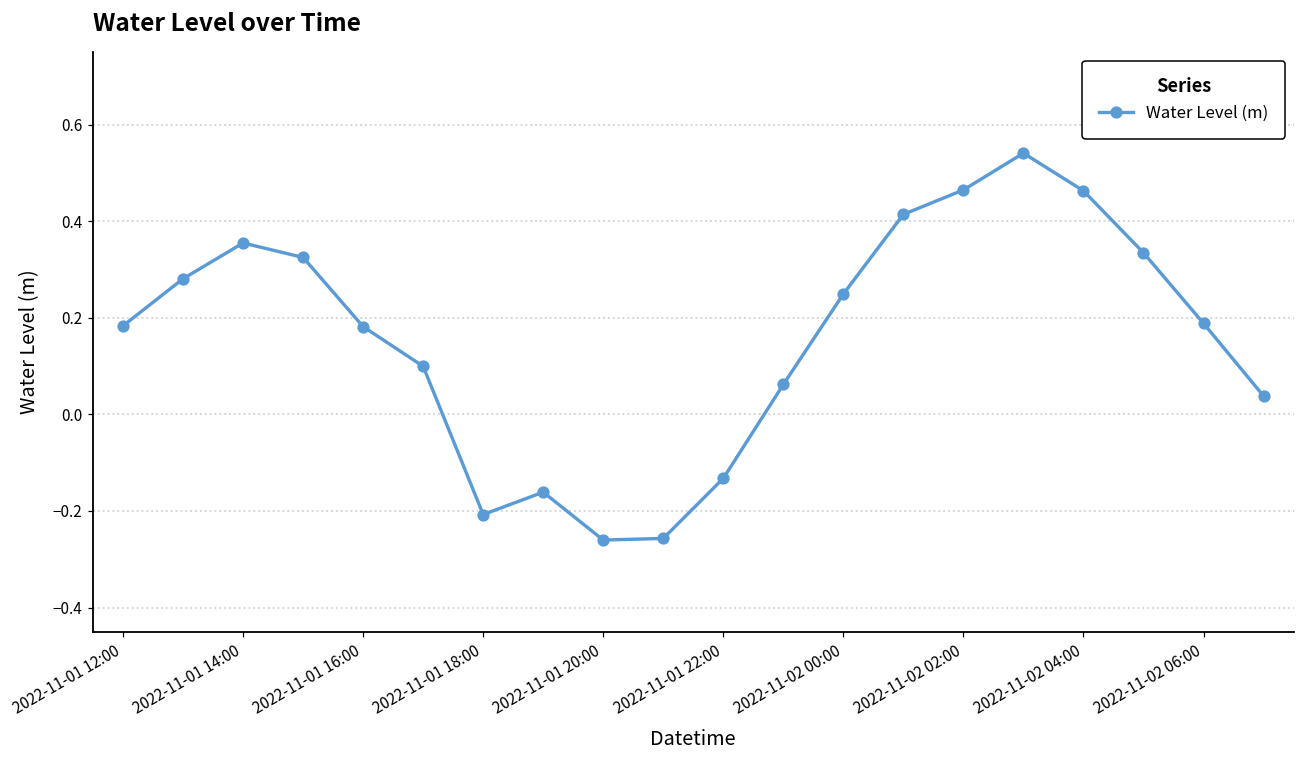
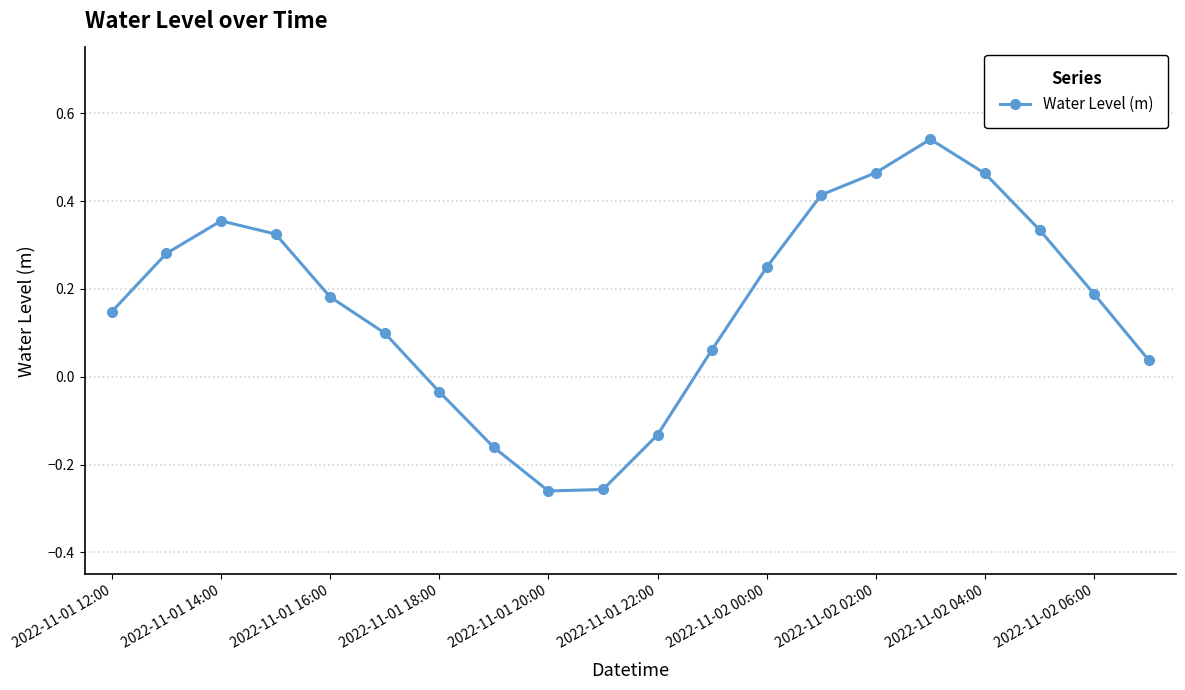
  {
-   "2022-11-01 12:00": 0.18,
+   "2022-11-01 12:00": 0.15,
    "2022-11-01 14:00": 0.35,
    "2022-11-01 16:00": 0.18,
-   "2022-11-01 18:00": -0.21,
+   "2022-11-01 18:00": -0.03,
    "2022-11-01 20:00": -0.26,
    "2022-11-01 22:00": -0.13,
    "2022-11-02 00:00": 0.25,
    "2022-11-02 02:00": 0.46,
    "2022-11-02 04:00": 0.46,
    "2022-11-02 06:00": 0.19
  }
